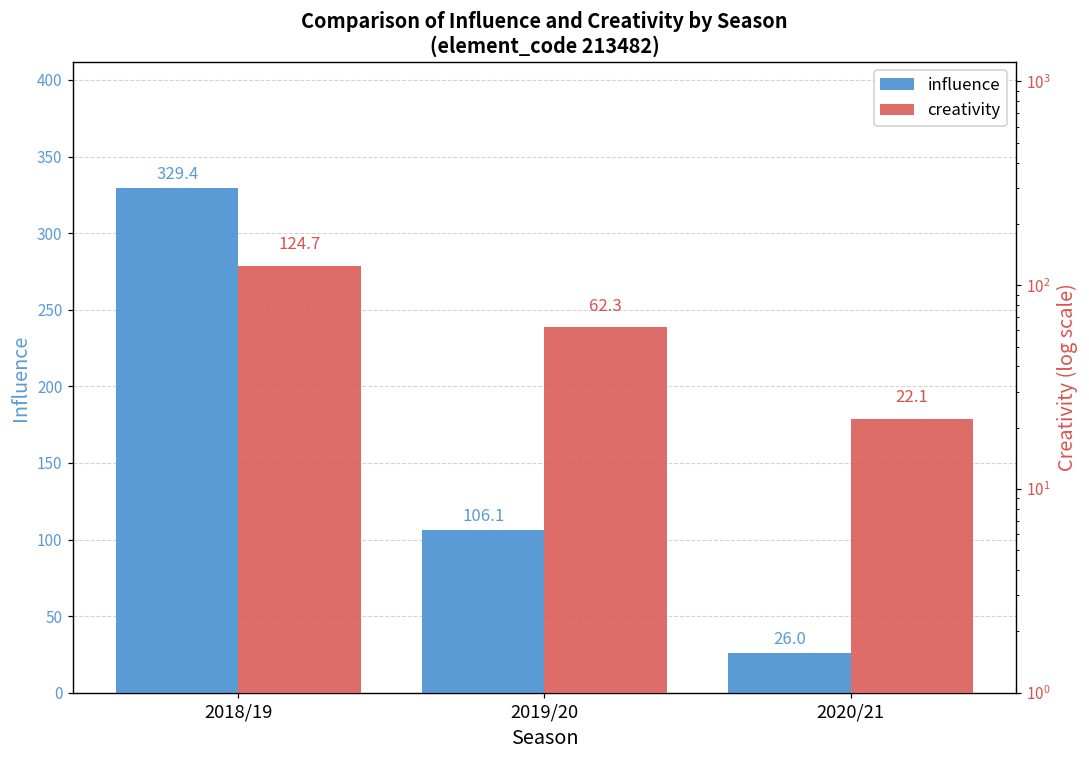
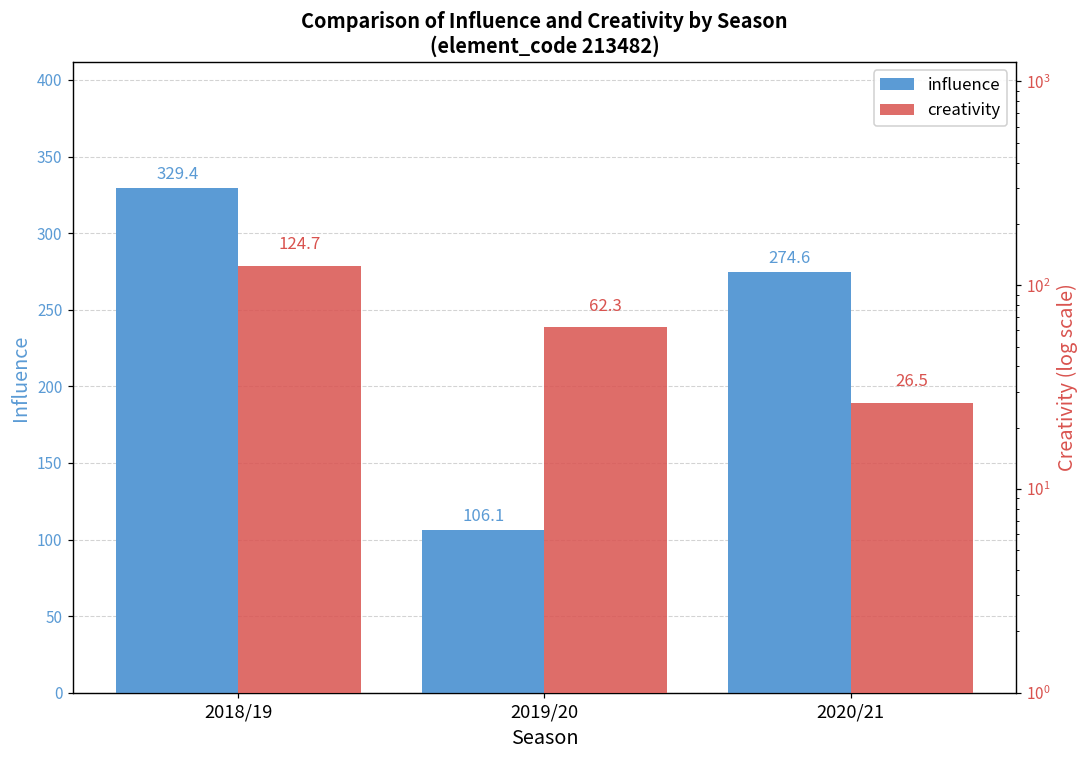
  {
    "influence": {
      "2018/19": 329.4,
      "2019/20": 106.1,
-     "2020/21": 26.0
+     "2020/21": 274.6
    },
    "creativity": {
      "2018/19": 124.7,
      "2019/20": 62.3,
-     "2020/21": 22.1
+     "2020/21": 26.5
    }
  }
